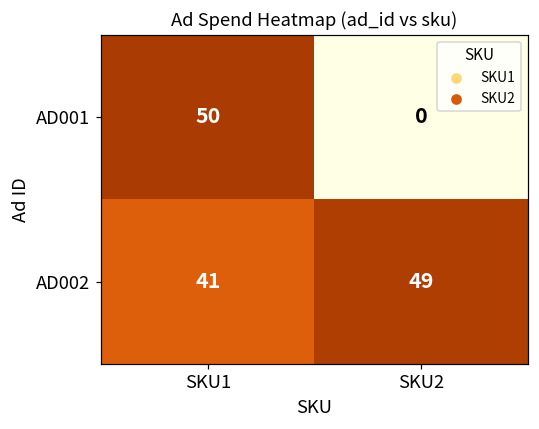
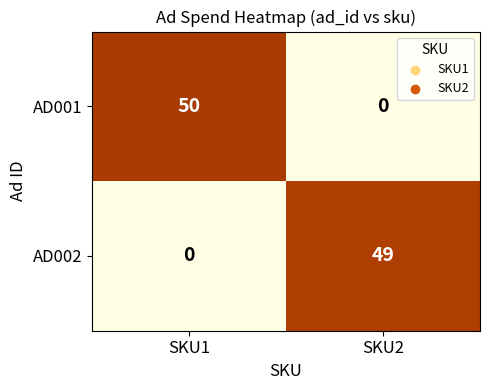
  {
    "AD001": {
      "SKU1": 50,
      "SKU2": 0
    },
    "AD002": {
-     "SKU1": 41,
+     "SKU1": 0,
      "SKU2": 49
    }
  }
